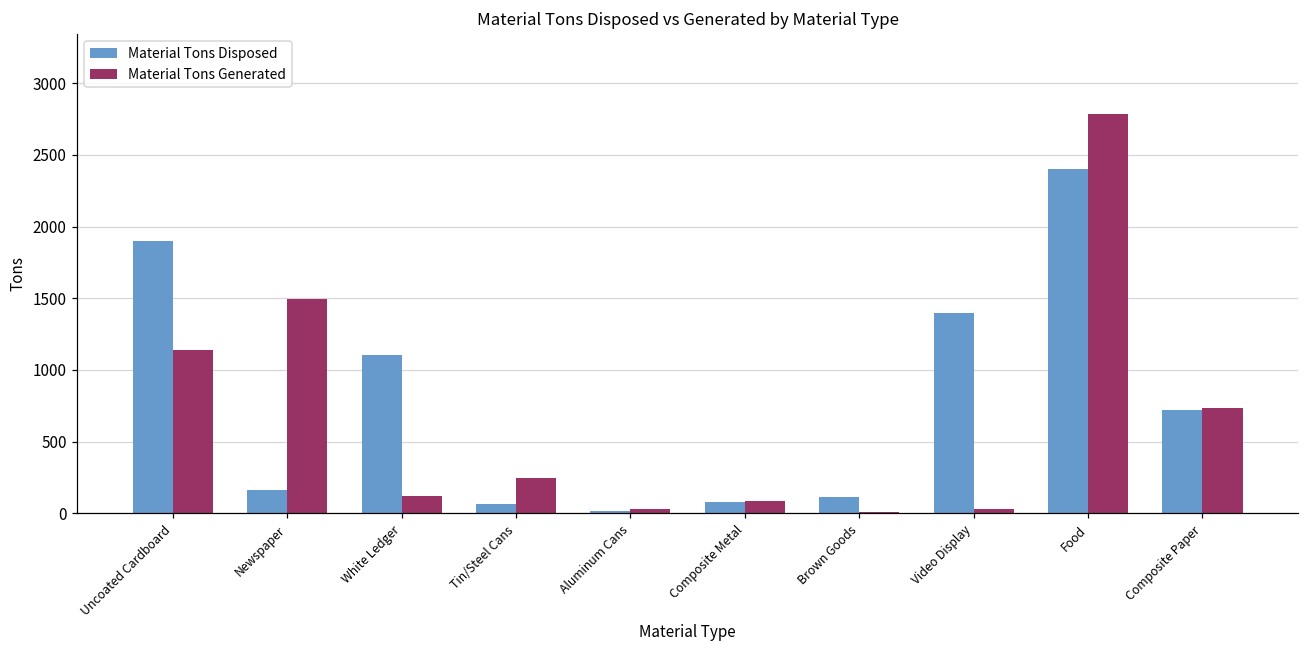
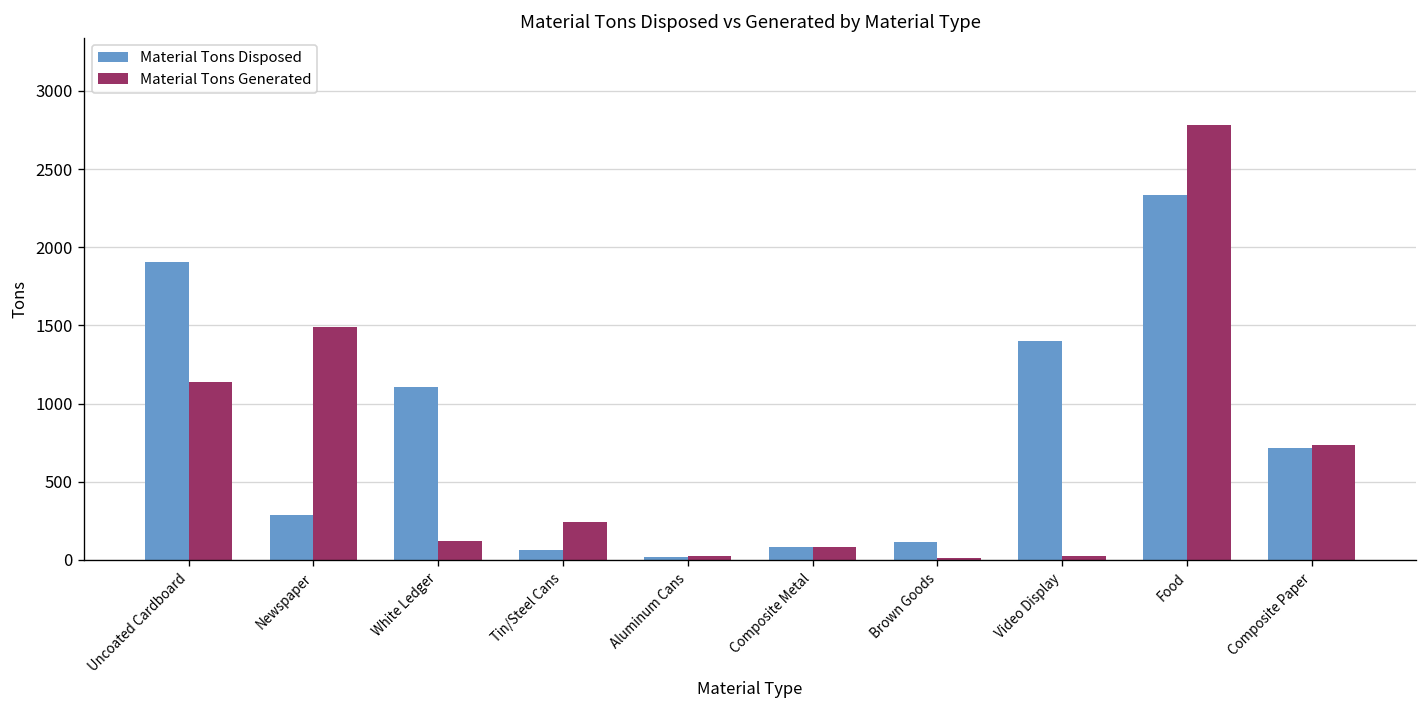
  {
    "Material Tons Disposed": {
      "Uncoated Cardboard": 1900,
-     "Newspaper": 170,
+     "Newspaper": 290,
      "White Ledger": 1110,
      "Tin/Steel Cans": 60,
      "Composite Metal": 80,
      "Brown Goods": 110,
      "Video Display": 1400,
-     "Food": 2410,
+     "Food": 2330,
      "Composite Paper": 720
    },
    "Material Tons Generated": {
      "Uncoated Cardboard": 1140,
      "Newspaper": 1490,
      "White Ledger": 120,
      "Tin/Steel Cans": 240,
      "Aluminum Cans": 30,
      "Composite Metal": 80,
      "Video Display": 30,
      "Food": 2780,
      "Composite Paper": 730
    }
  }
